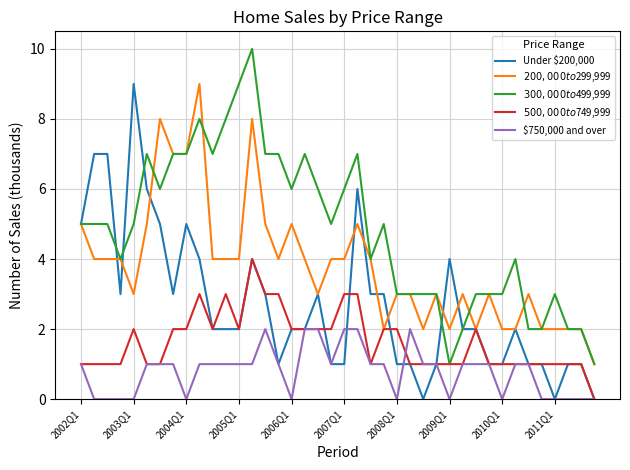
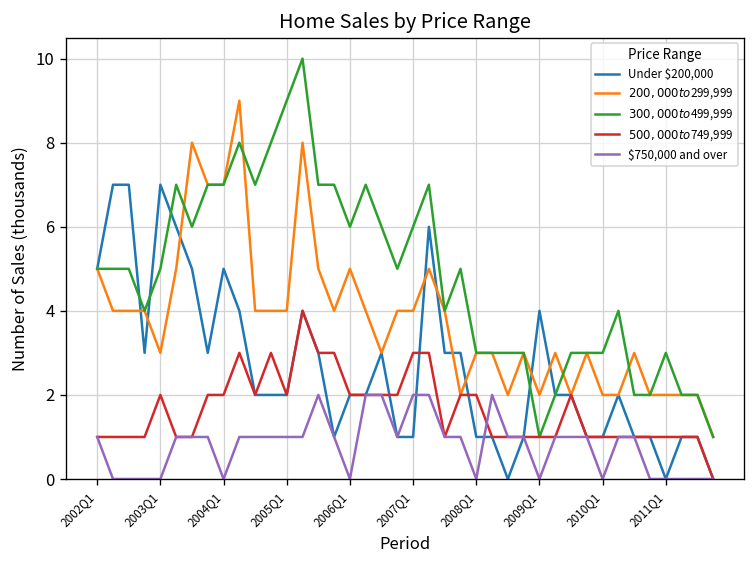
  {
    "Under $200,000": {
-     "2003Q1": 9,
+     "2003Q1": 7,
      "2004Q1": 5,
      "2007Q1": 1,
      "2008Q1": 1,
      "2009Q1": 4
    },
    "$750,000 and over": {
      "2003Q1": 0,
      "2004Q1": 0,
      "2005Q1": 1,
      "2006Q1": 0,
      "2007Q1": 2,
      "2008Q1": 0,
      "2009Q1": 0,
      "2010Q1": 0
    }
  }
